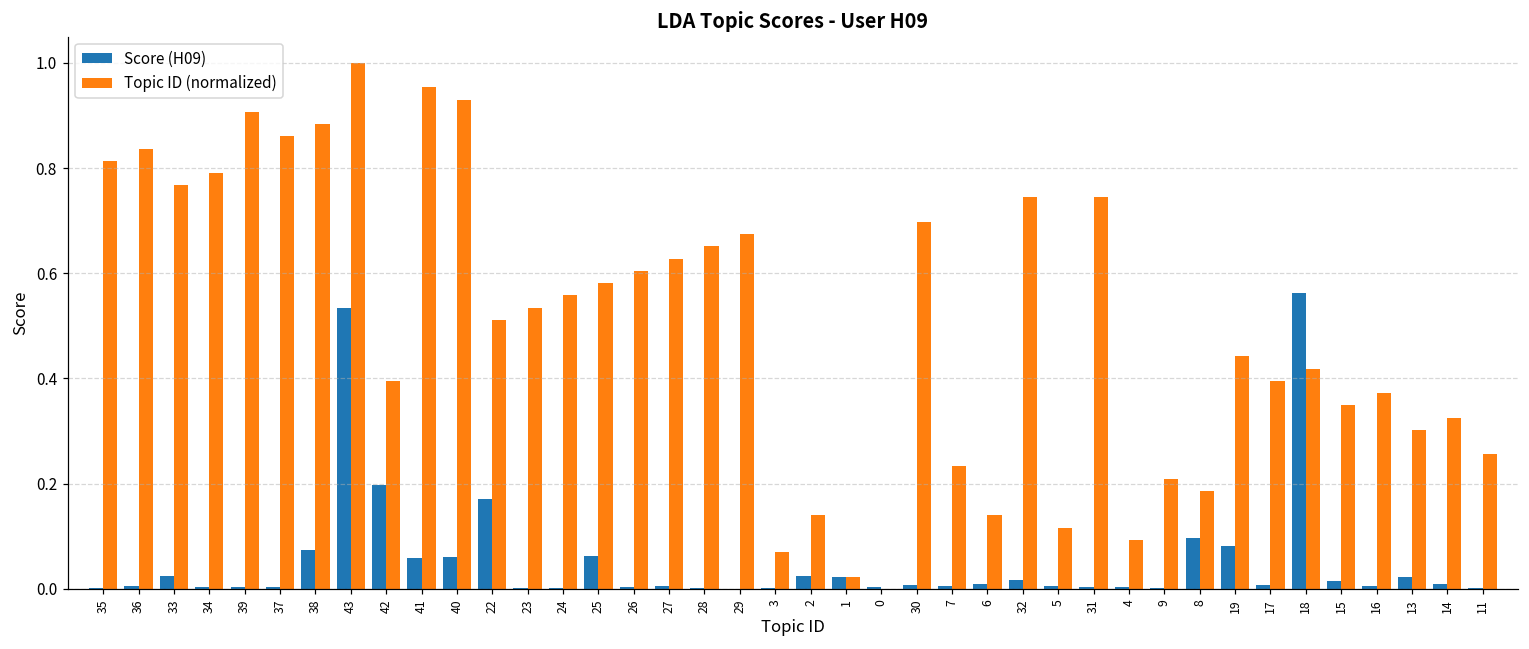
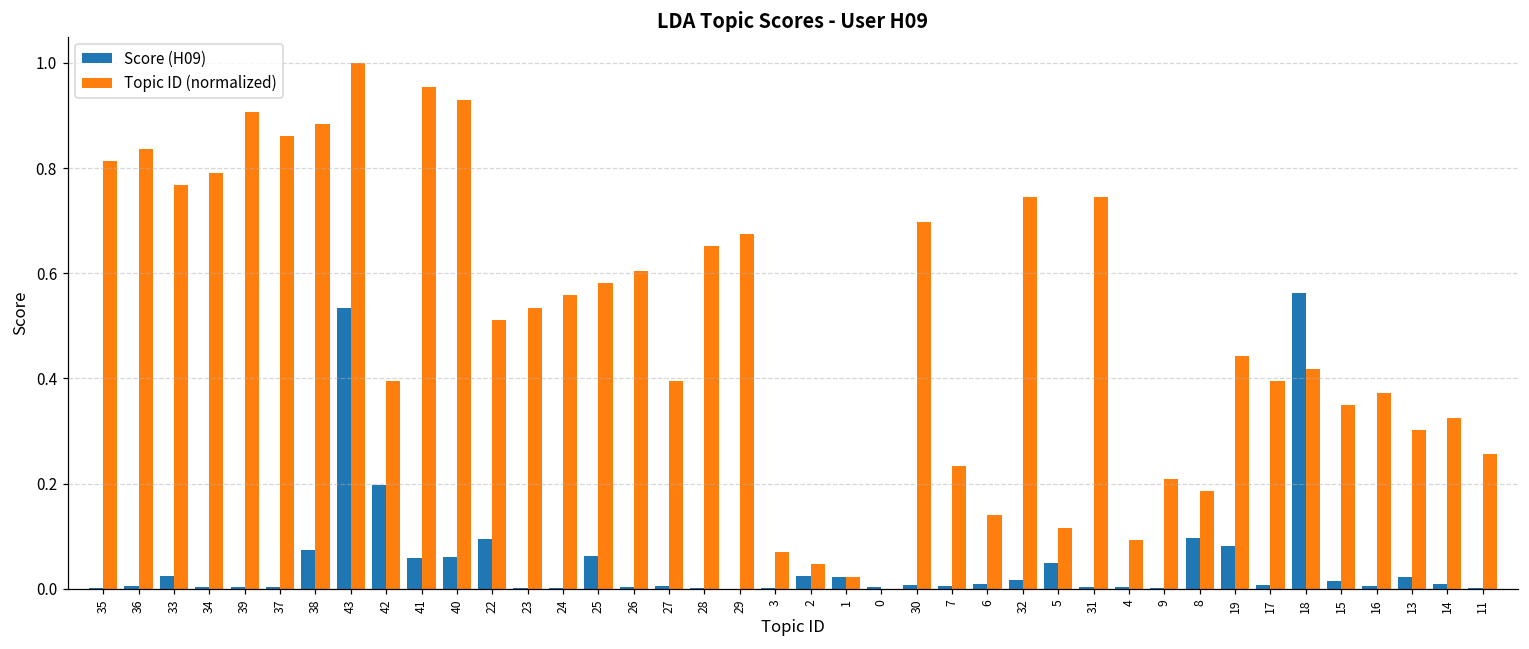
  {
    "Score (H09)": {
      "33": 0.02,
      "38": 0.07,
      "43": 0.53,
      "42": 0.20,
      "41": 0.06,
      "40": 0.06,
-     "22": 0.17,
+     "22": 0.09,
      "25": 0.06,
      "27": 0.01,
      "2": 0.02,
      "1": 0.02,
      "30": 0.01,
      "6": 0.01,
      "32": 0.02,
-     "5": 0.00,
+     "5": 0.05,
      "8": 0.10,
      "19": 0.08,
      "17": 0.01,
      "18": 0.56,
      "15": 0.02,
      "13": 0.02,
      "14": 0.01
    },
    "Topic ID (normalized)": {
      "35": 0.81,
      "36": 0.84,
      "33": 0.77,
      "34": 0.79,
      "39": 0.91,
      "37": 0.86,
      "38": 0.88,
      "43": 1.00,
      "42": 0.40,
      "41": 0.95,
      "40": 0.93,
      "22": 0.51,
      "23": 0.53,
      "24": 0.56,
      "25": 0.58,
      "26": 0.60,
-     "27": 0.63,
+     "27": 0.40,
      "28": 0.65,
      "29": 0.67,
      "3": 0.07,
-     "2": 0.14,
+     "2": 0.05,
      "1": 0.02,
      "0": 0.00,
      "30": 0.70,
      "7": 0.23,
      "6": 0.14,
      "32": 0.74,
      "5": 0.12,
      "31": 0.74,
      "4": 0.09,
      "9": 0.21,
      "8": 0.19,
      "19": 0.44,
      "17": 0.40,
      "18": 0.42,
      "15": 0.35,
      "16": 0.37,
      "13": 0.30,
      "14": 0.33,
      "11": 0.26
    }
  }
